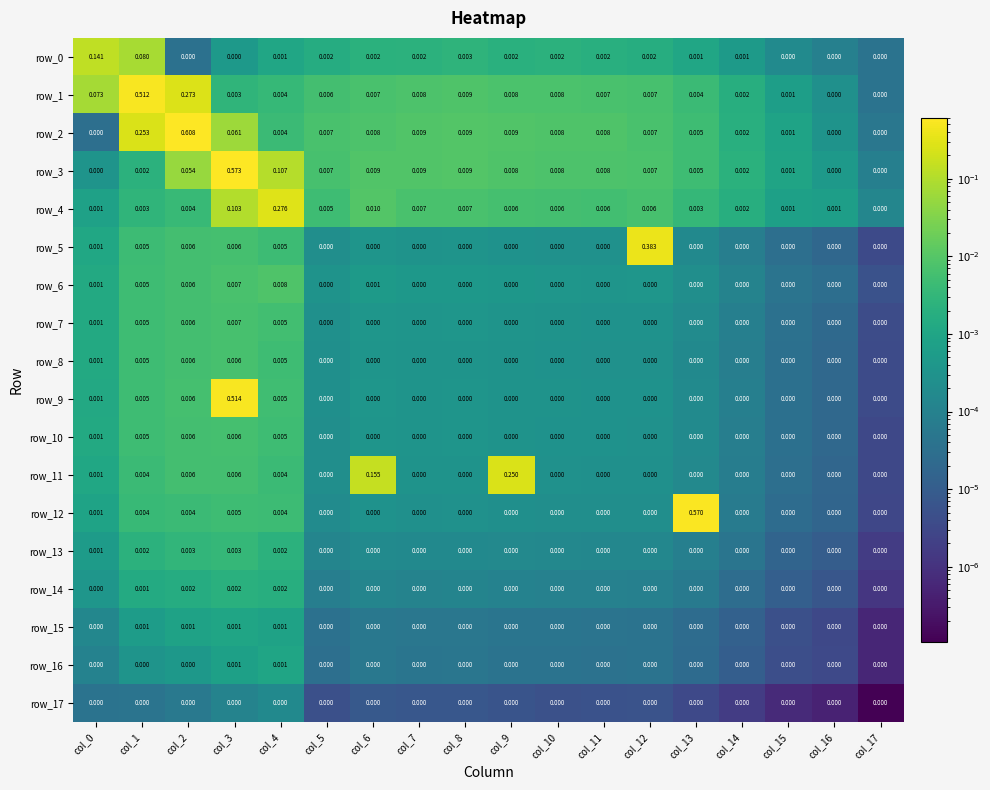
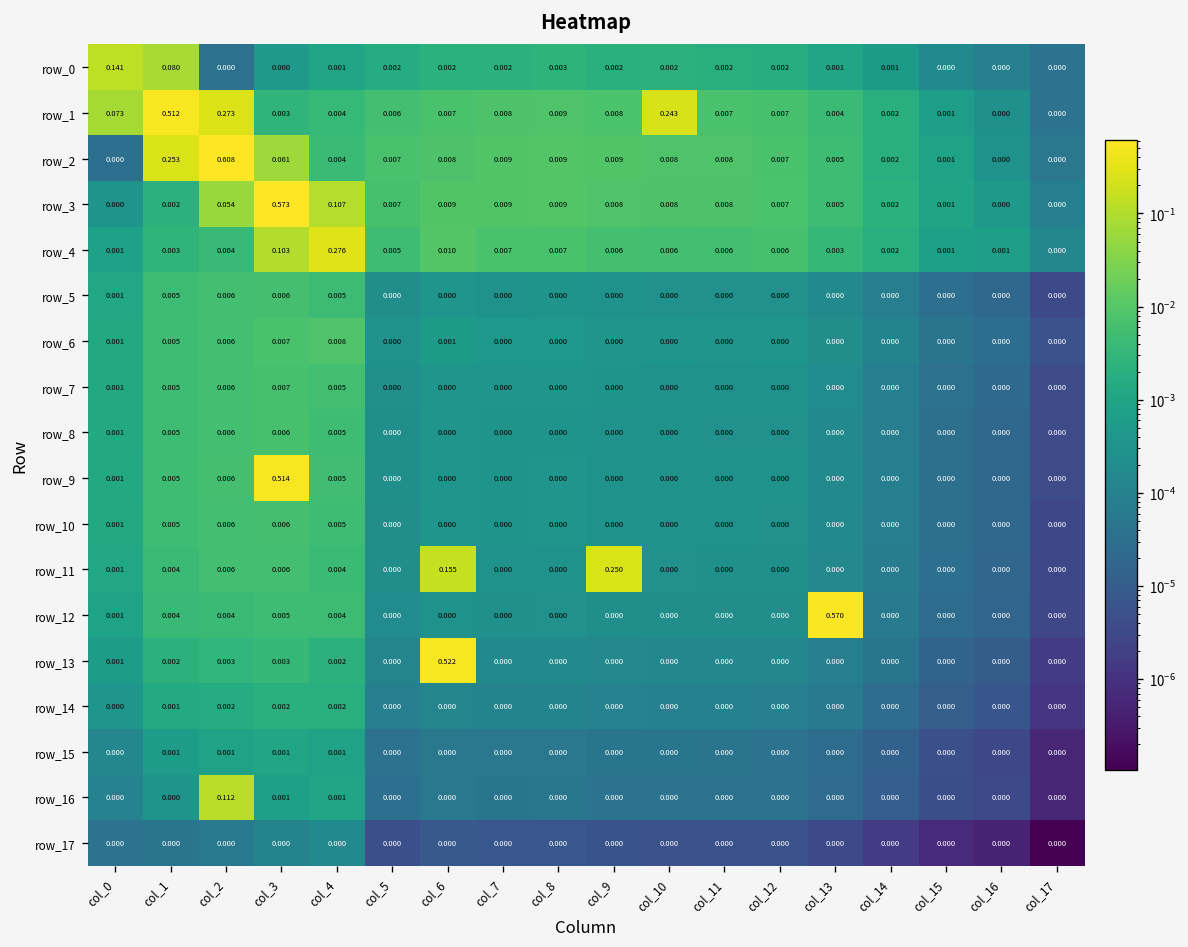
  {
    "row_1": {
      "col_0": 0.073,
      "col_1": 0.512,
      "col_2": 0.273,
      "col_3": 0.003,
      "col_4": 0.004,
      "col_5": 0.006,
      "col_6": 0.007,
      "col_7": 0.008,
      "col_8": 0.009,
      "col_9": 0.008,
-     "col_10": 0.008,
+     "col_10": 0.243,
      "col_11": 0.007,
      "col_12": 0.007,
      "col_13": 0.004,
      "col_14": 0.002,
      "col_15": 0.001,
      "col_16": 0.000,
      "col_17": 0.000
    },
    "row_5": {
      "col_0": 0.001,
      "col_1": 0.005,
      "col_2": 0.006,
      "col_3": 0.006,
      "col_4": 0.005,
      "col_5": 0.000,
      "col_6": 0.000,
      "col_7": 0.000,
      "col_8": 0.000,
      "col_9": 0.000,
      "col_10": 0.000,
      "col_11": 0.000,
-     "col_12": 0.383,
+     "col_12": 0.000,
      "col_13": 0.000,
      "col_14": 0.000,
      "col_15": 0.000,
      "col_16": 0.000,
      "col_17": 0.000
    },
    "row_13": {
      "col_0": 0.001,
      "col_1": 0.002,
      "col_2": 0.003,
      "col_3": 0.003,
      "col_4": 0.002,
      "col_5": 0.000,
-     "col_6": 0.000,
+     "col_6": 0.522,
      "col_7": 0.000,
      "col_8": 0.000,
      "col_9": 0.000,
      "col_10": 0.000,
      "col_11": 0.000,
      "col_12": 0.000,
      "col_13": 0.000,
      "col_14": 0.000,
      "col_15": 0.000,
      "col_16": 0.000,
      "col_17": 0.000
    },
    "row_16": {
      "col_0": 0.000,
      "col_1": 0.000,
-     "col_2": 0.000,
+     "col_2": 0.112,
      "col_3": 0.001,
      "col_4": 0.001,
      "col_5": 0.000,
      "col_6": 0.000,
      "col_7": 0.000,
      "col_8": 0.000,
      "col_9": 0.000,
      "col_10": 0.000,
      "col_11": 0.000,
      "col_12": 0.000,
      "col_13": 0.000,
      "col_14": 0.000,
      "col_15": 0.000,
      "col_16": 0.000,
      "col_17": 0.000
    }
  }
